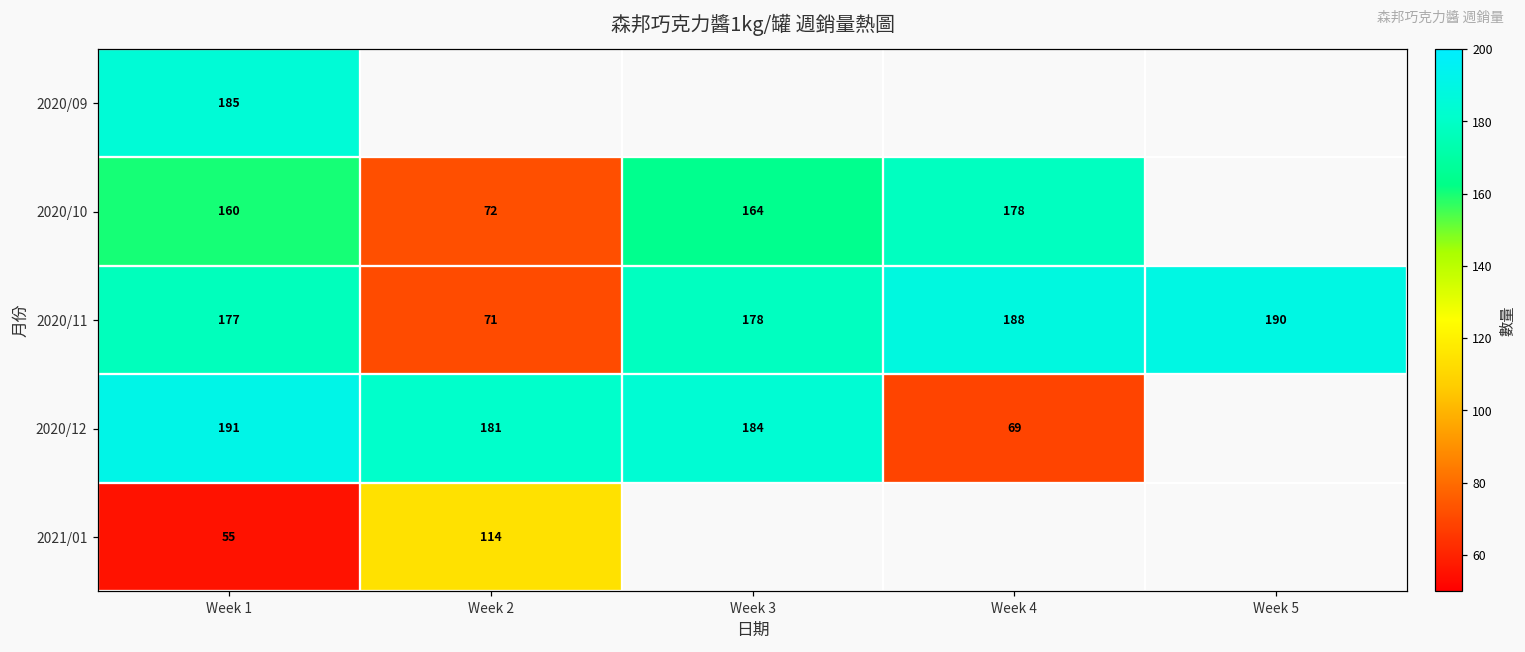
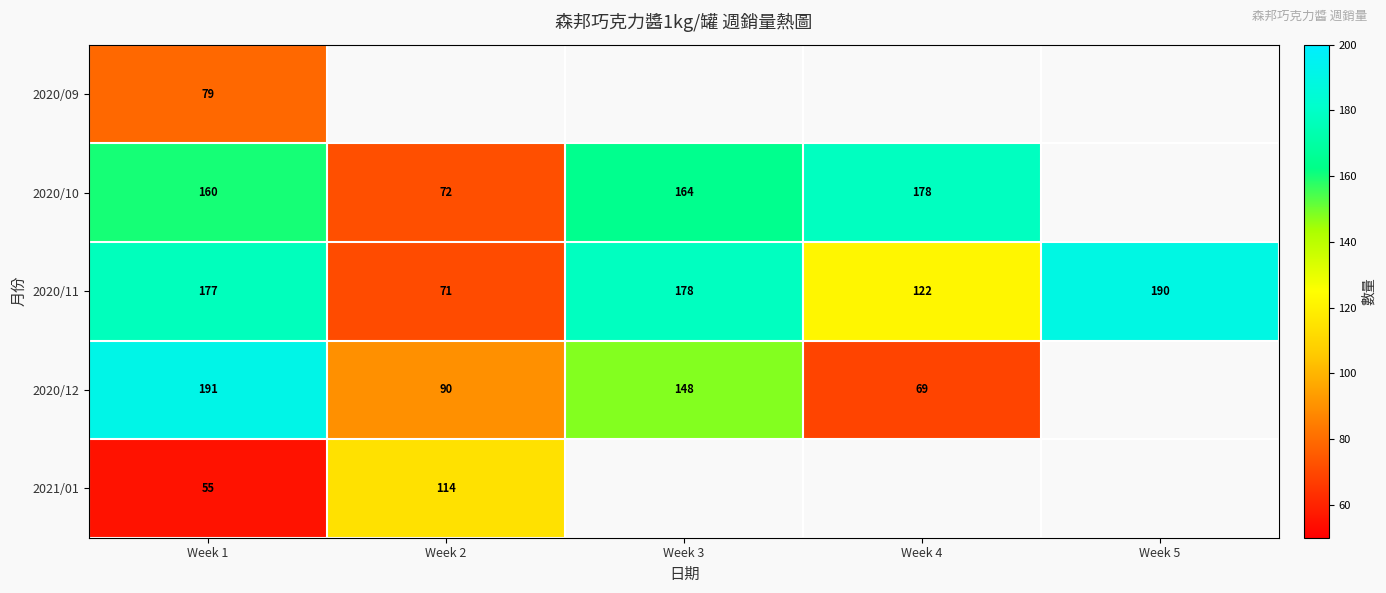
  {
    "2020/09": {
-     "Week 1": 185
+     "Week 1": 79
    },
    "2020/10": {
      "Week 1": 160,
      "Week 2": 72,
      "Week 3": 164,
      "Week 4": 178
    },
    "2020/11": {
      "Week 1": 177,
      "Week 2": 71,
      "Week 3": 178,
-     "Week 4": 188,
+     "Week 4": 122,
      "Week 5": 190
    },
    "2020/12": {
      "Week 1": 191,
-     "Week 2": 181,
-     "Week 3": 184,
+     "Week 2": 90,
+     "Week 3": 148,
      "Week 4": 69
    },
    "2021/01": {
      "Week 1": 55,
      "Week 2": 114
    }
  }
